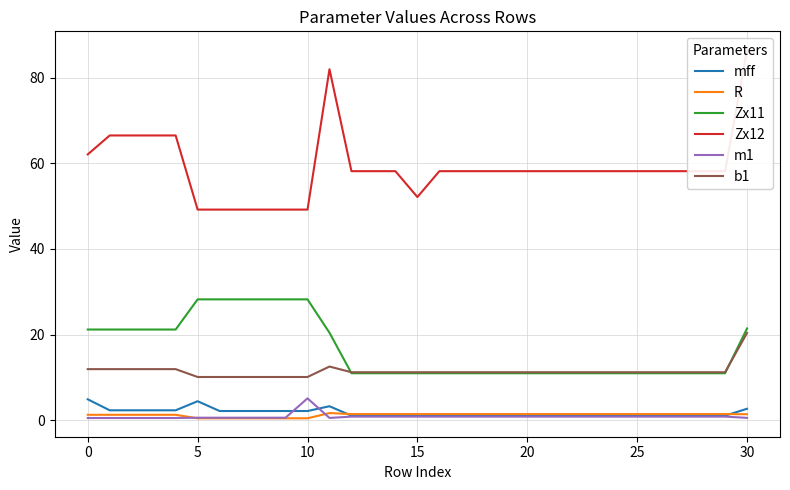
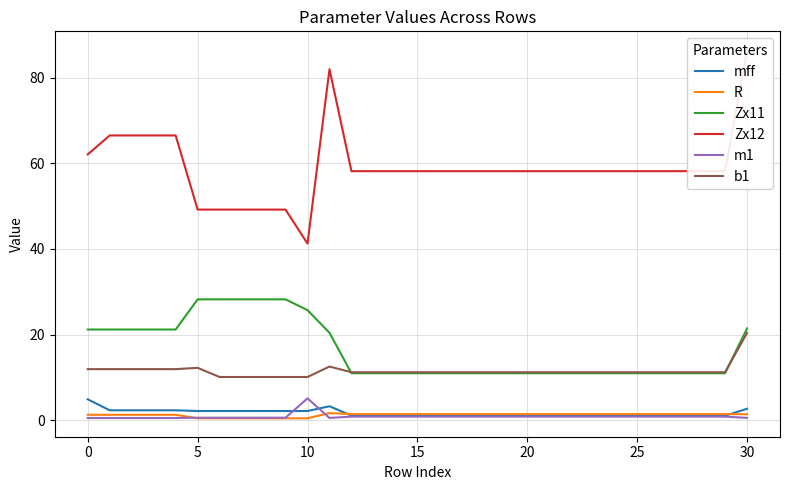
  {
    "mff": {
      "0": 5,
-     "5": 4,
+     "5": 2,
      "10": 2,
      "30": 3
    },
    "R": {
      "0": 1,
      "10": 0,
      "30": 1
    },
    "Zx11": {
      "0": 21,
      "5": 28,
-     "10": 28,
+     "10": 26,
      "30": 21
    },
    "Zx12": {
      "0": 62,
      "5": 49,
-     "10": 49,
-     "15": 52,
+     "10": 41,
+     "15": 58,
      "20": 58,
      "25": 58
    },
    "m1": {
      "0": 1,
      "10": 5,
      "30": 1
    },
    "b1": {
      "0": 12,
-     "5": 10,
+     "5": 12,
      "10": 10,
      "30": 20
    }
  }
